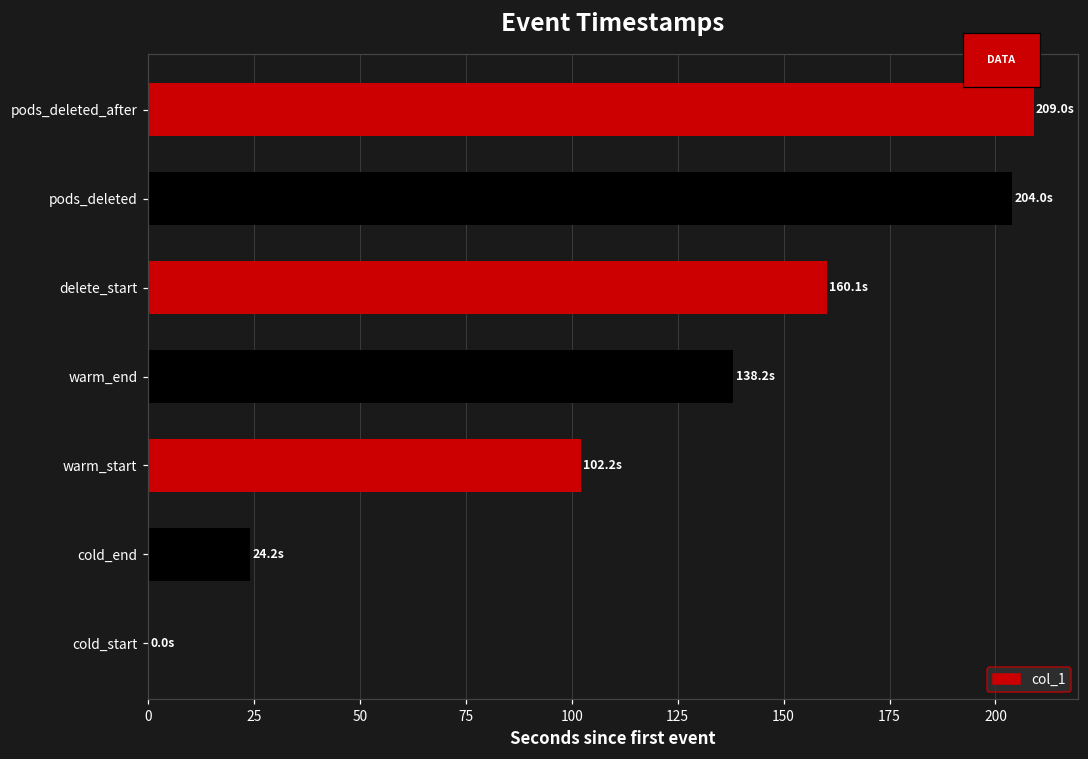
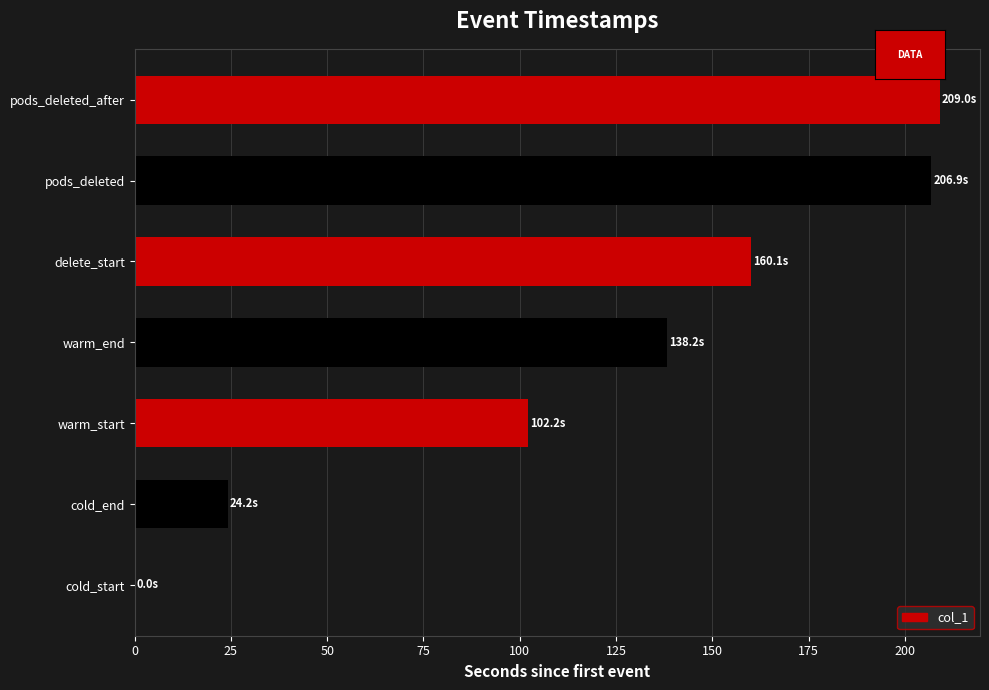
  {
    "pods_deleted_after": "209.0s",
-   "pods_deleted": "204.0s",
+   "pods_deleted": "206.9s",
    "delete_start": "160.1s",
    "warm_end": "138.2s",
    "warm_start": "102.2s",
    "cold_end": "24.2s",
    "cold_start": "0.0s"
  }
